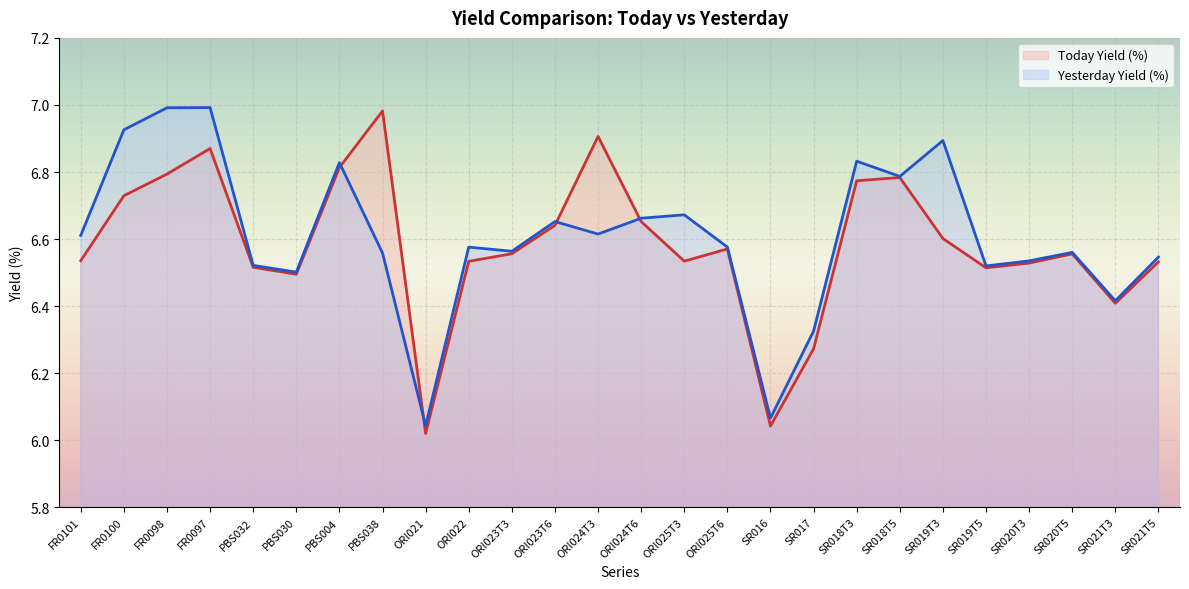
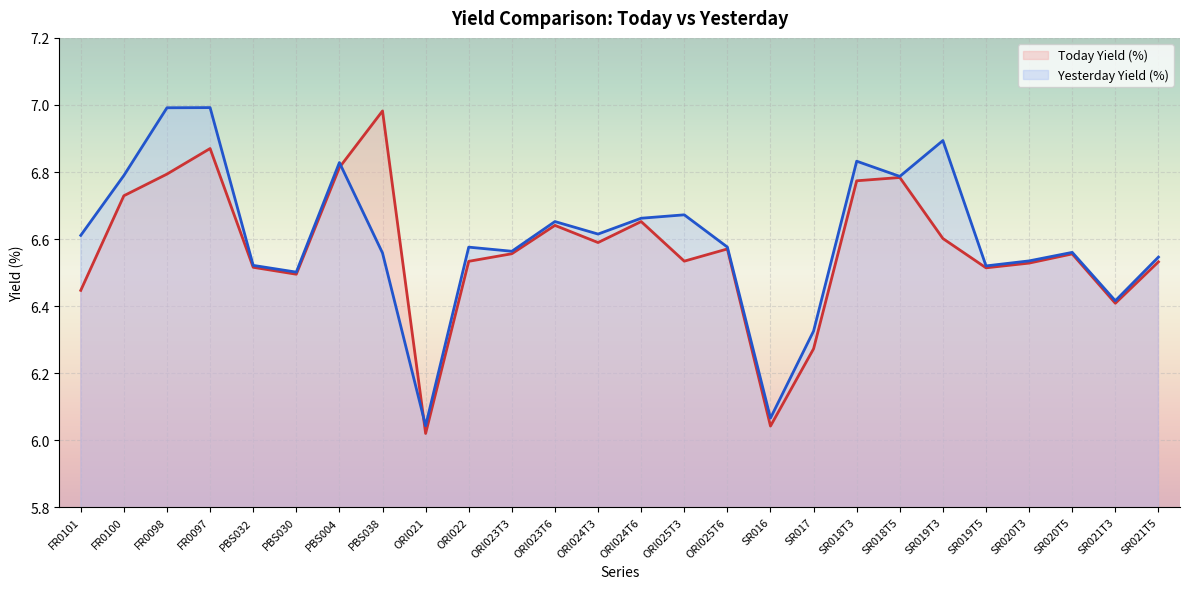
  {
    "Today Yield (%)": {
-     "FR0101": 6.54,
+     "FR0101": 6.45,
      "FR0100": 6.73,
      "FR0098": 6.79,
      "FR0097": 6.87,
      "PBS004": 6.81,
      "PBS038": 6.98,
      "ORI021": 6.02,
      "ORI022": 6.53,
      "ORI023T6": 6.64,
-     "ORI024T3": 6.91,
+     "ORI024T3": 6.59,
      "ORI024T6": 6.65,
      "ORI025T3": 6.53,
      "SR016": 6.04,
      "SR017": 6.27,
      "SR018T3": 6.77,
      "SR019T3": 6.60,
      "SR021T5": 6.53
    },
    "Yesterday Yield (%)": {
      "FR0101": 6.61,
-     "FR0100": 6.93,
+     "FR0100": 6.79,
      "FR0098": 6.99,
      "FR0097": 6.99,
      "PBS004": 6.83,
      "PBS038": 6.56,
      "ORI021": 6.04,
      "ORI022": 6.58,
      "ORI023T6": 6.65,
      "ORI024T3": 6.61,
      "ORI024T6": 6.66,
      "ORI025T3": 6.67,
      "SR016": 6.07,
      "SR017": 6.33,
      "SR018T3": 6.83,
      "SR019T3": 6.89,
      "SR021T5": 6.55
    }
  }
